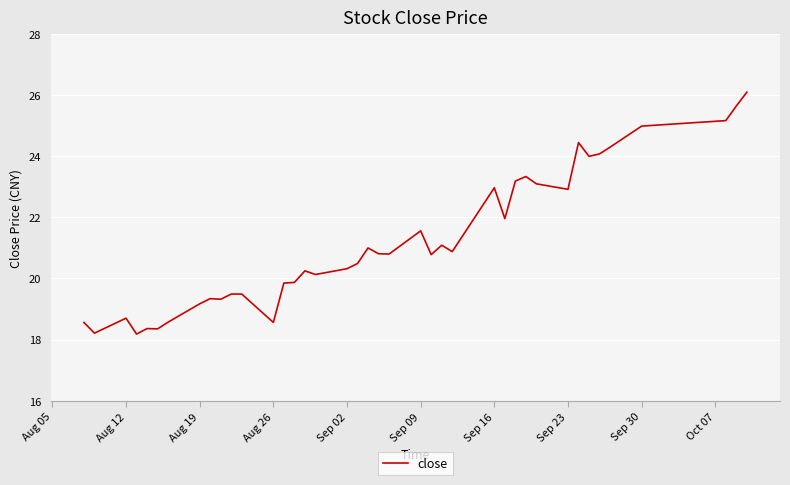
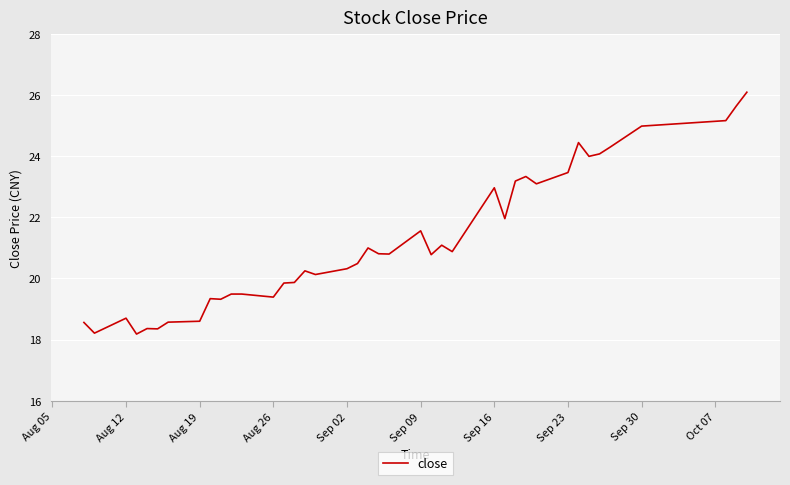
  {
    "Aug 12": 18.7,
-   "Aug 19": 19.2,
-   "Aug 26": 18.6,
+   "Aug 19": 18.6,
+   "Aug 26": 19.4,
    "Sep 02": 20.3,
    "Sep 09": 21.6,
    "Sep 16": 23.0,
-   "Sep 23": 22.9,
+   "Sep 23": 23.5,
    "Sep 30": 25.0
  }
